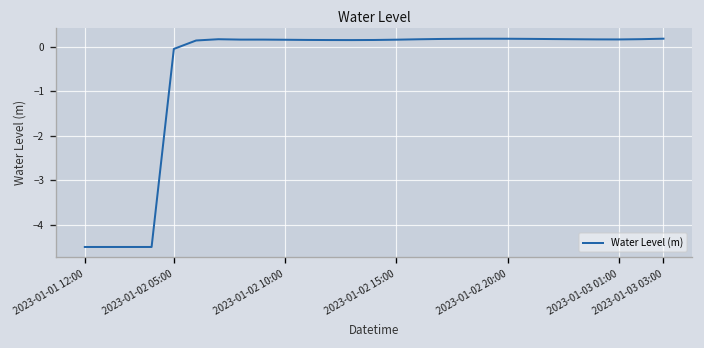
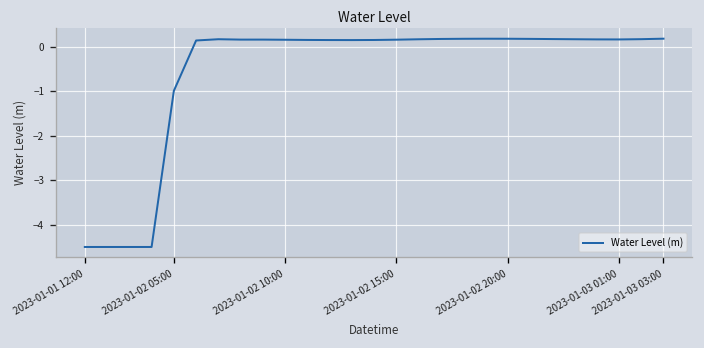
  {
    "2023-01-01 12:00": -4.5,
-   "2023-01-02 05:00": -0.1,
+   "2023-01-02 05:00": -1.0,
    "2023-01-02 10:00": 0.2,
    "2023-01-02 15:00": 0.2,
    "2023-01-02 20:00": 0.2,
    "2023-01-03 01:00": 0.2,
    "2023-01-03 03:00": 0.2
  }
